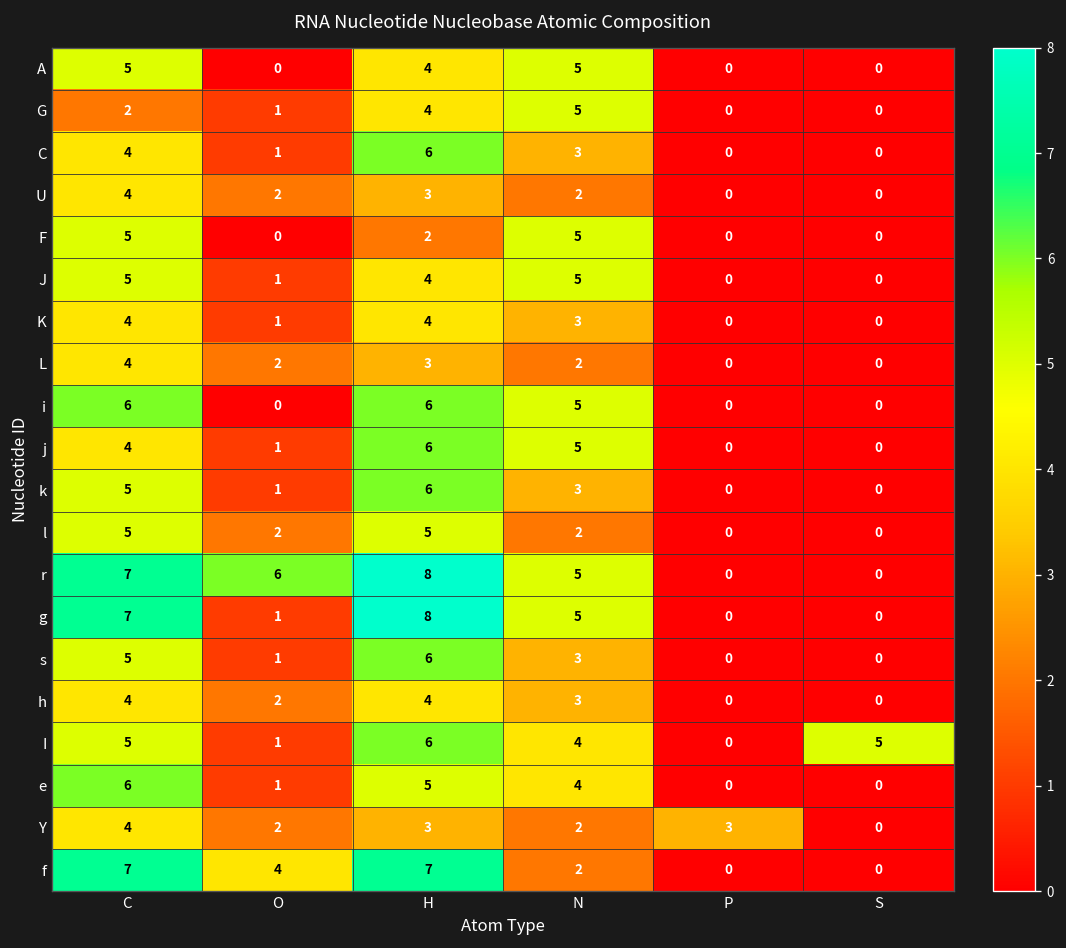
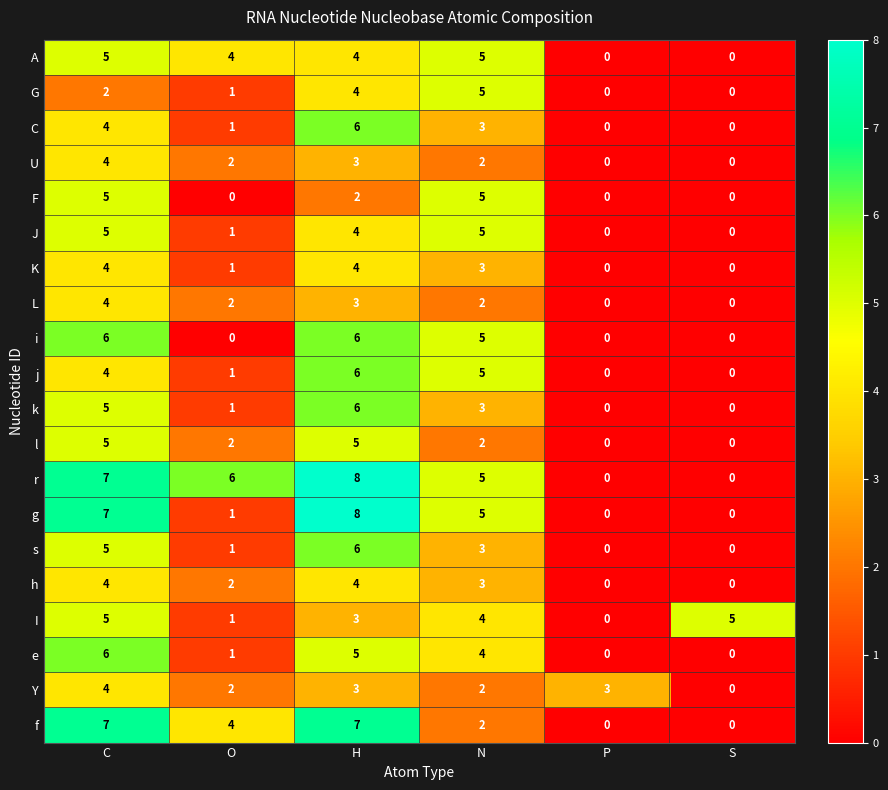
  {
    "A": {
      "C": 5,
-     "O": 0,
+     "O": 4,
      "H": 4,
      "N": 5,
      "P": 0,
      "S": 0
    },
    "G": {
      "C": 2,
      "O": 1,
      "H": 4,
      "N": 5,
      "P": 0,
      "S": 0
    },
    "C": {
      "C": 4,
      "O": 1,
      "H": 6,
      "N": 3,
      "P": 0,
      "S": 0
    },
    "U": {
      "C": 4,
      "O": 2,
      "H": 3,
      "N": 2,
      "P": 0,
      "S": 0
    },
    "F": {
      "C": 5,
      "O": 0,
      "H": 2,
      "N": 5,
      "P": 0,
      "S": 0
    },
    "J": {
      "C": 5,
      "O": 1,
      "H": 4,
      "N": 5,
      "P": 0,
      "S": 0
    },
    "K": {
      "C": 4,
      "O": 1,
      "H": 4,
      "N": 3,
      "P": 0,
      "S": 0
    },
    "L": {
      "C": 4,
      "O": 2,
      "H": 3,
      "N": 2,
      "P": 0,
      "S": 0
    },
    "i": {
      "C": 6,
      "O": 0,
      "H": 6,
      "N": 5,
      "P": 0,
      "S": 0
    },
    "j": {
      "C": 4,
      "O": 1,
      "H": 6,
      "N": 5,
      "P": 0,
      "S": 0
    },
    "k": {
      "C": 5,
      "O": 1,
      "H": 6,
      "N": 3,
      "P": 0,
      "S": 0
    },
    "l": {
      "C": 5,
      "O": 2,
      "H": 5,
      "N": 2,
      "P": 0,
      "S": 0
    },
    "r": {
      "C": 7,
      "O": 6,
      "H": 8,
      "N": 5,
      "P": 0,
      "S": 0
    },
    "g": {
      "C": 7,
      "O": 1,
      "H": 8,
      "N": 5,
      "P": 0,
      "S": 0
    },
    "s": {
      "C": 5,
      "O": 1,
      "H": 6,
      "N": 3,
      "P": 0,
      "S": 0
    },
    "h": {
      "C": 4,
      "O": 2,
      "H": 4,
      "N": 3,
      "P": 0,
      "S": 0
    },
    "I": {
      "C": 5,
      "O": 1,
-     "H": 6,
+     "H": 3,
      "N": 4,
      "P": 0,
      "S": 5
    },
    "e": {
      "C": 6,
      "O": 1,
      "H": 5,
      "N": 4,
      "P": 0,
      "S": 0
    },
    "Y": {
      "C": 4,
      "O": 2,
      "H": 3,
      "N": 2,
      "P": 3,
      "S": 0
    },
    "f": {
      "C": 7,
      "O": 4,
      "H": 7,
      "N": 2,
      "P": 0,
      "S": 0
    }
  }
